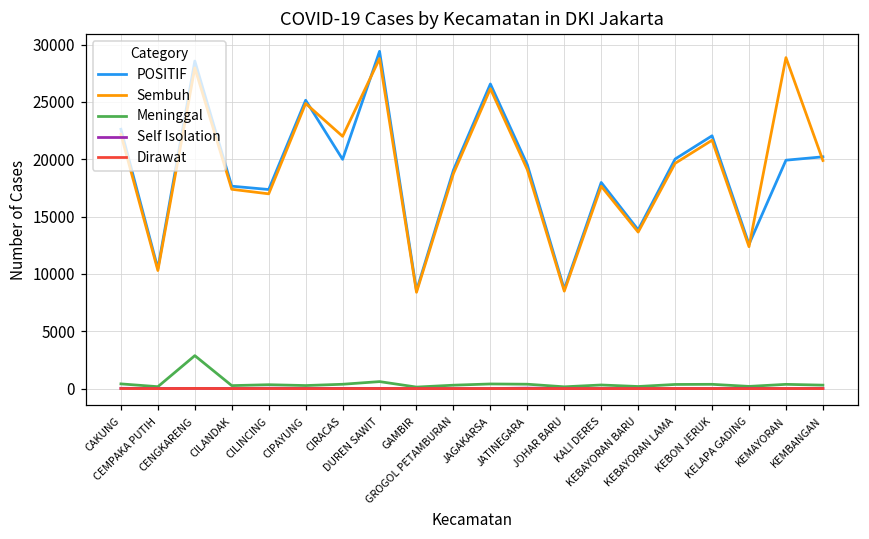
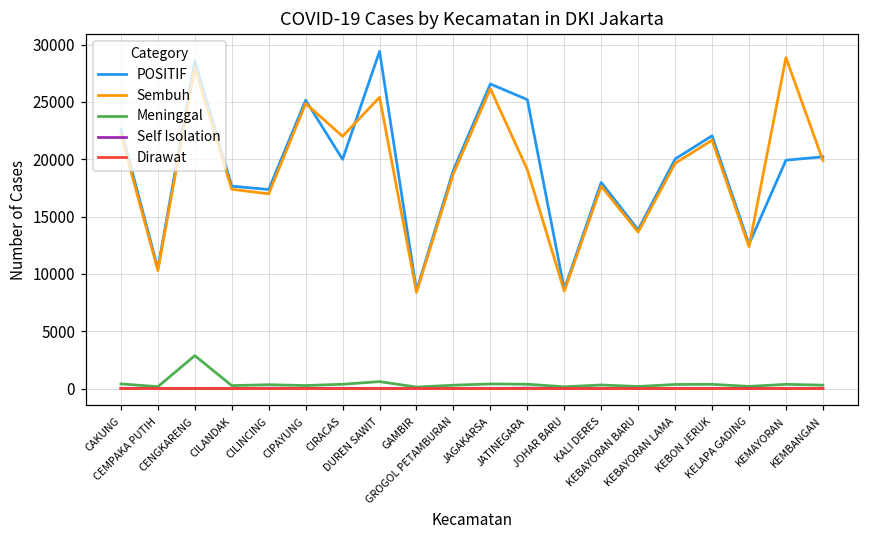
  {
    "POSITIF": {
      "CILANDAK": 17700,
      "CILINCING": 17400,
      "CIPAYUNG": 25100,
      "CIRACAS": 20000,
      "DUREN SAWIT": 29400,
      "GROGOL PETAMBURAN": 19100,
      "JAGAKARSA": 26600,
-     "JATINEGARA": 19500,
+     "JATINEGARA": 25200,
      "KALI DERES": 18000,
      "KEBAYORAN LAMA": 20000,
      "KEBON JERUK": 22000,
      "KEMAYORAN": 19900,
      "KEMBANGAN": 20200
    },
    "Sembuh": {
      "CILANDAK": 17400,
      "CILINCING": 17000,
      "CIPAYUNG": 24900,
      "CIRACAS": 22000,
-     "DUREN SAWIT": 28800,
+     "DUREN SAWIT": 25400,
      "GROGOL PETAMBURAN": 18700,
      "JAGAKARSA": 26100,
      "JATINEGARA": 19100,
      "KALI DERES": 17600,
      "KEBAYORAN LAMA": 19600,
      "KEBON JERUK": 21700,
      "KEMAYORAN": 28900,
      "KEMBANGAN": 19900
    },
    "Meninggal": {
      "CAKUNG": 400,
      "CENGKARENG": 2900,
      "CILANDAK": 300,
      "CILINCING": 300,
      "CIPAYUNG": 300,
      "CIRACAS": 400,
      "DUREN SAWIT": 600,
      "GROGOL PETAMBURAN": 300,
      "JAGAKARSA": 400,
      "JATINEGARA": 400,
      "KALI DERES": 300,
      "KEBAYORAN LAMA": 400,
      "KEBON JERUK": 400,
      "KEMAYORAN": 400,
      "KEMBANGAN": 300
    },
    "Dirawat": {
      "CAKUNG": 0,
      "CENGKARENG": 0,
      "CILANDAK": 0,
      "CILINCING": 0,
      "CIPAYUNG": 0,
      "CIRACAS": 0,
      "DUREN SAWIT": 0,
      "GROGOL PETAMBURAN": 0,
      "JAGAKARSA": 0,
      "JATINEGARA": 0,
      "KALI DERES": 0,
      "KEBAYORAN LAMA": 0,
      "KEBON JERUK": 0,
      "KEMAYORAN": 0,
      "KEMBANGAN": 0
    }
  }
